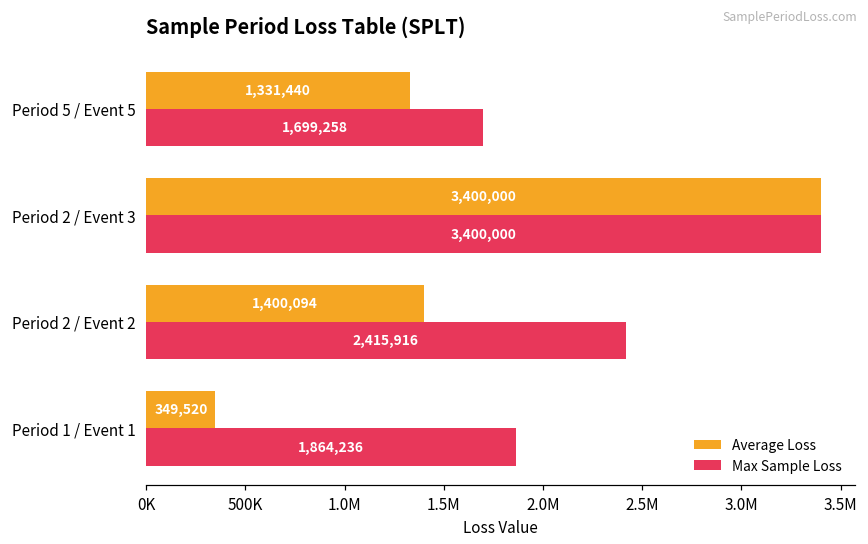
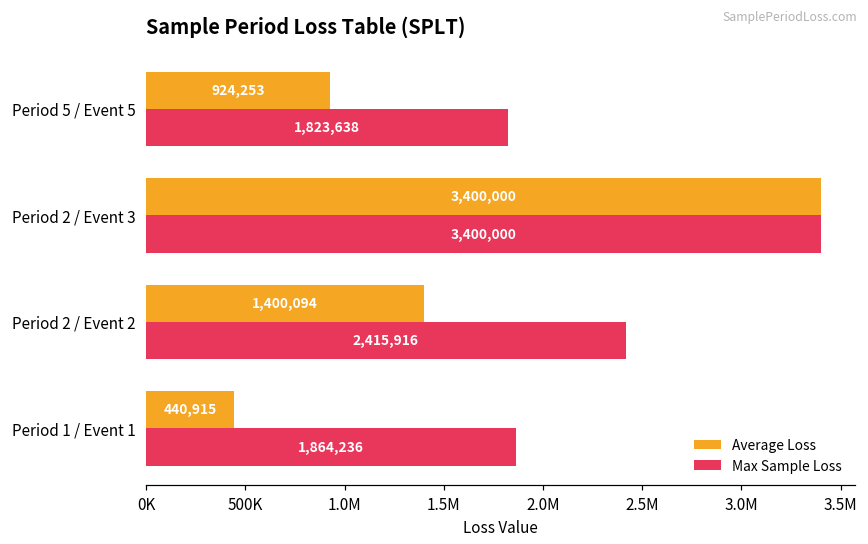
  {
    "Average Loss": {
-     "Period 5 / Event 5": "1,331,440",
+     "Period 5 / Event 5": "924,253",
      "Period 2 / Event 3": "3,400,000",
      "Period 2 / Event 2": "1,400,094",
-     "Period 1 / Event 1": "349,520"
+     "Period 1 / Event 1": "440,915"
    },
    "Max Sample Loss": {
-     "Period 5 / Event 5": "1,699,258",
+     "Period 5 / Event 5": "1,823,638",
      "Period 2 / Event 3": "3,400,000",
      "Period 2 / Event 2": "2,415,916",
      "Period 1 / Event 1": "1,864,236"
    }
  }
